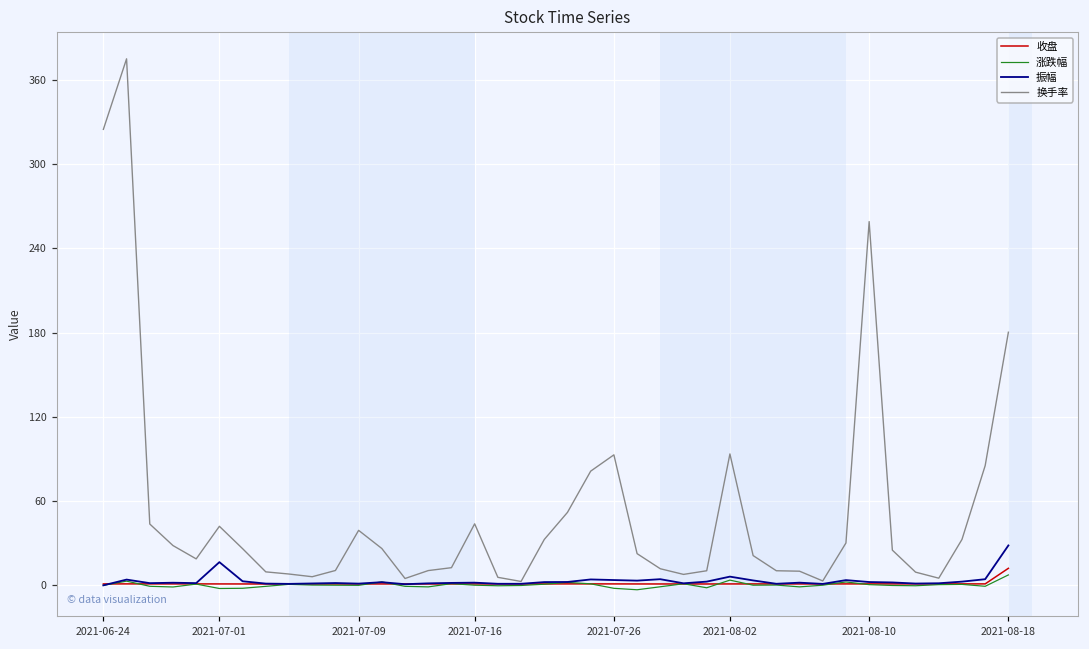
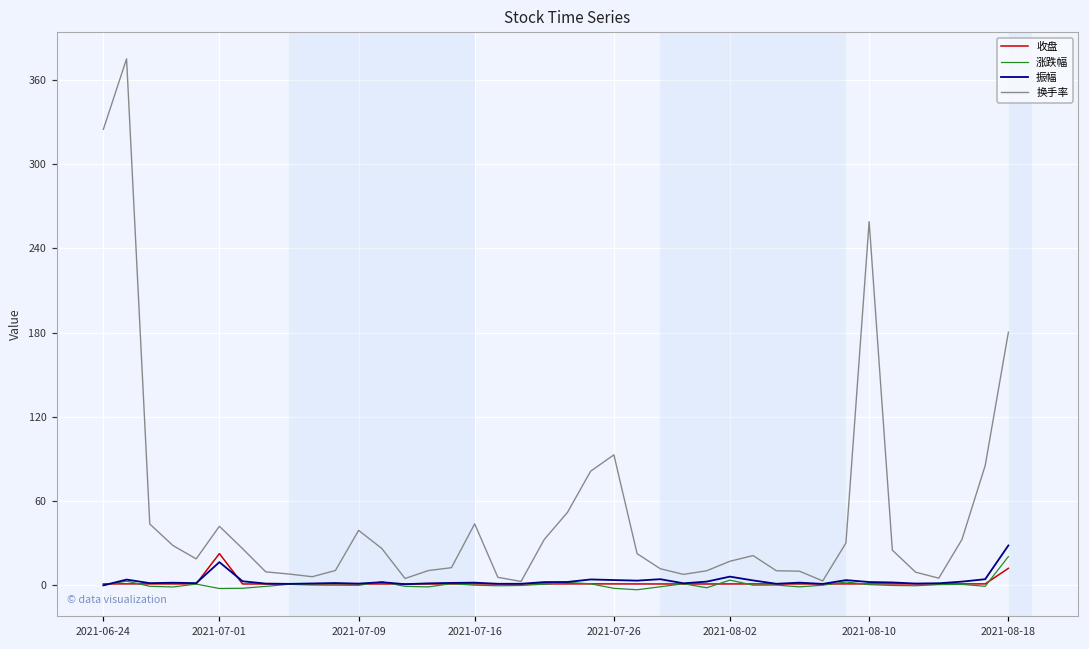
  {
    "收盘": {
-     "2021-07-01": 1,
+     "2021-07-01": 23,
      "2021-07-26": 1,
      "2021-08-02": 1,
      "2021-08-18": 12
    },
    "涨跌幅": {
      "2021-07-01": -2,
      "2021-07-26": -2,
      "2021-08-02": 4,
-     "2021-08-18": 7
+     "2021-08-18": 20
    },
    "振幅": {
      "2021-07-01": 17,
      "2021-07-26": 4,
      "2021-08-02": 6,
      "2021-08-18": 28
    },
    "换手率": {
      "2021-06-24": 325,
      "2021-07-01": 42,
      "2021-07-09": 39,
      "2021-07-16": 44,
      "2021-07-26": 93,
-     "2021-08-02": 94,
+     "2021-08-02": 17,
      "2021-08-10": 259,
      "2021-08-18": 180
    }
  }
